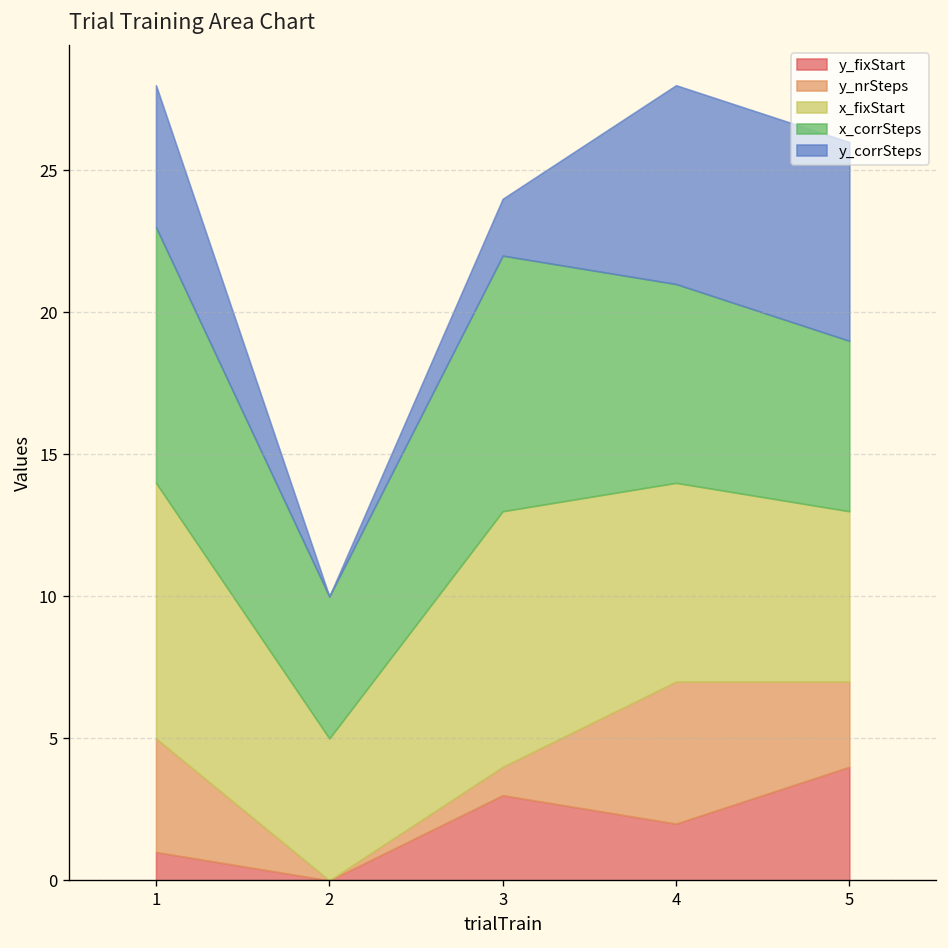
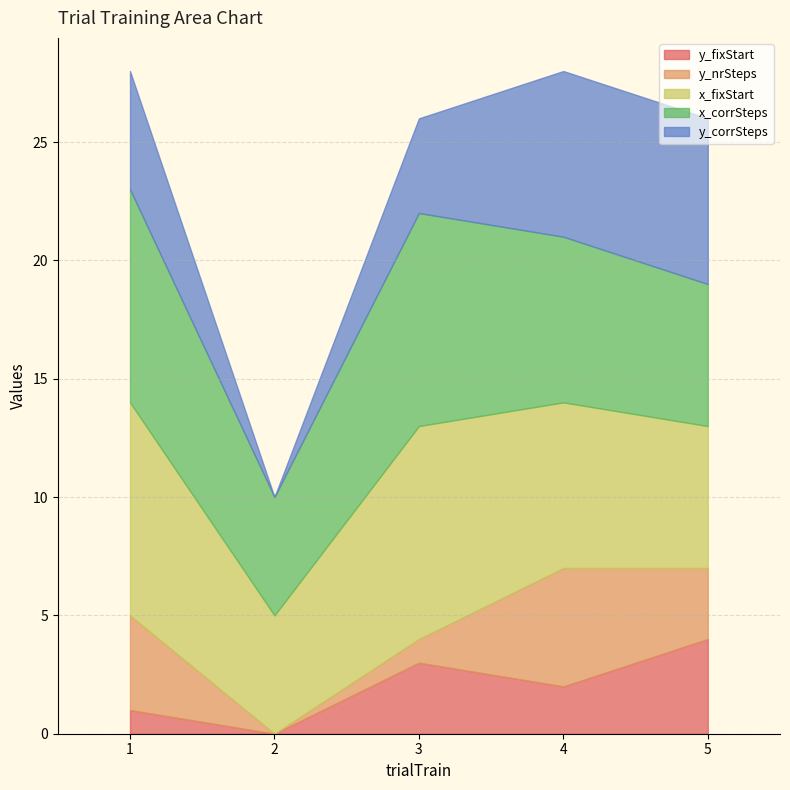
  {
    "x_corrSteps": {
      "1": 9,
      "3": 9,
      "4": 7,
      "5": 6
    },
    "y_corrSteps": {
      "1": 5,
-     "3": 2,
+     "3": 4,
      "4": 7
    }
  }
